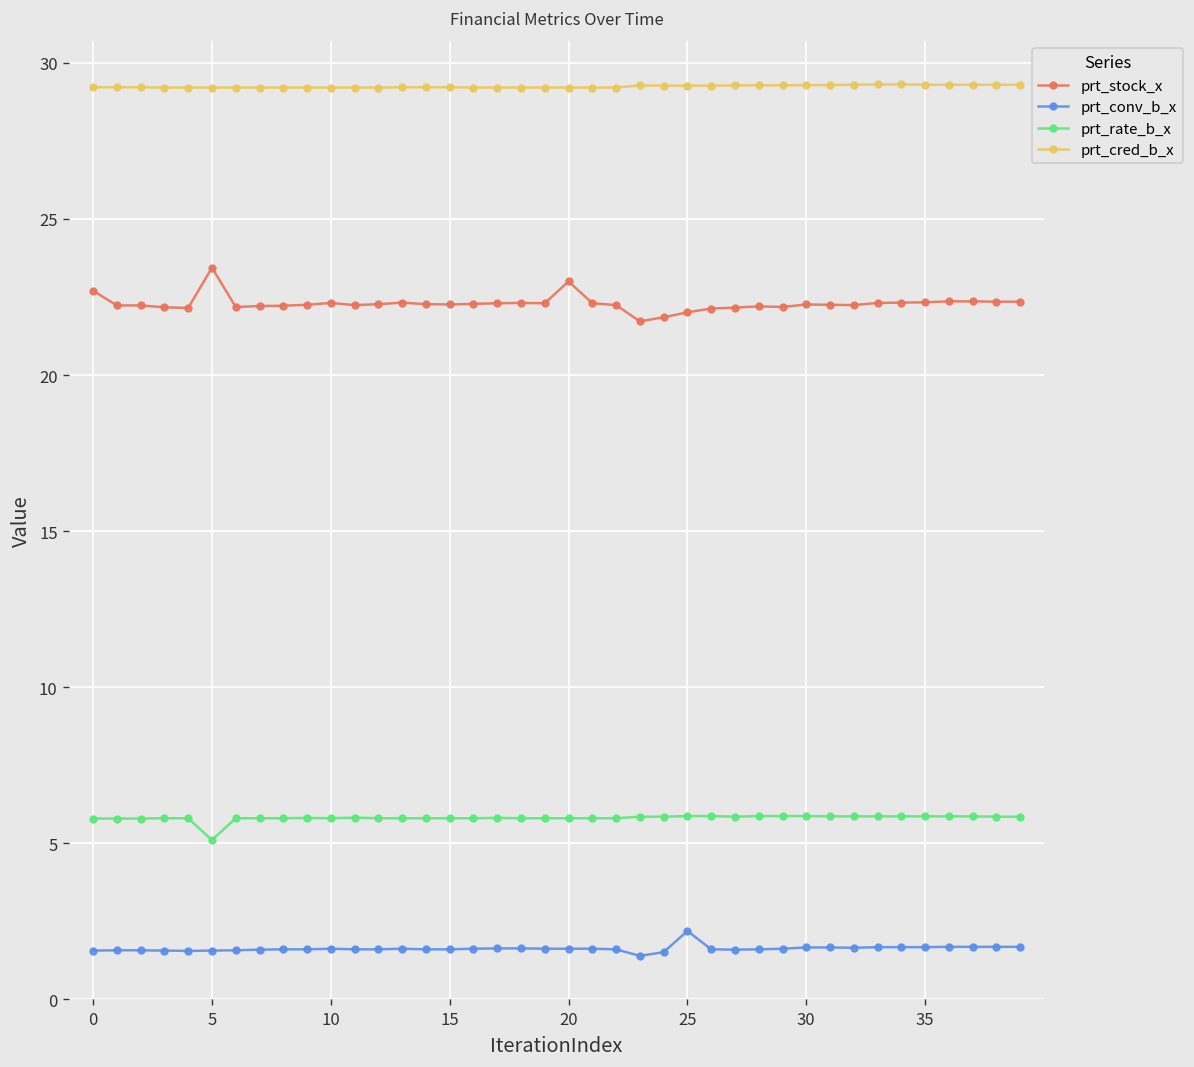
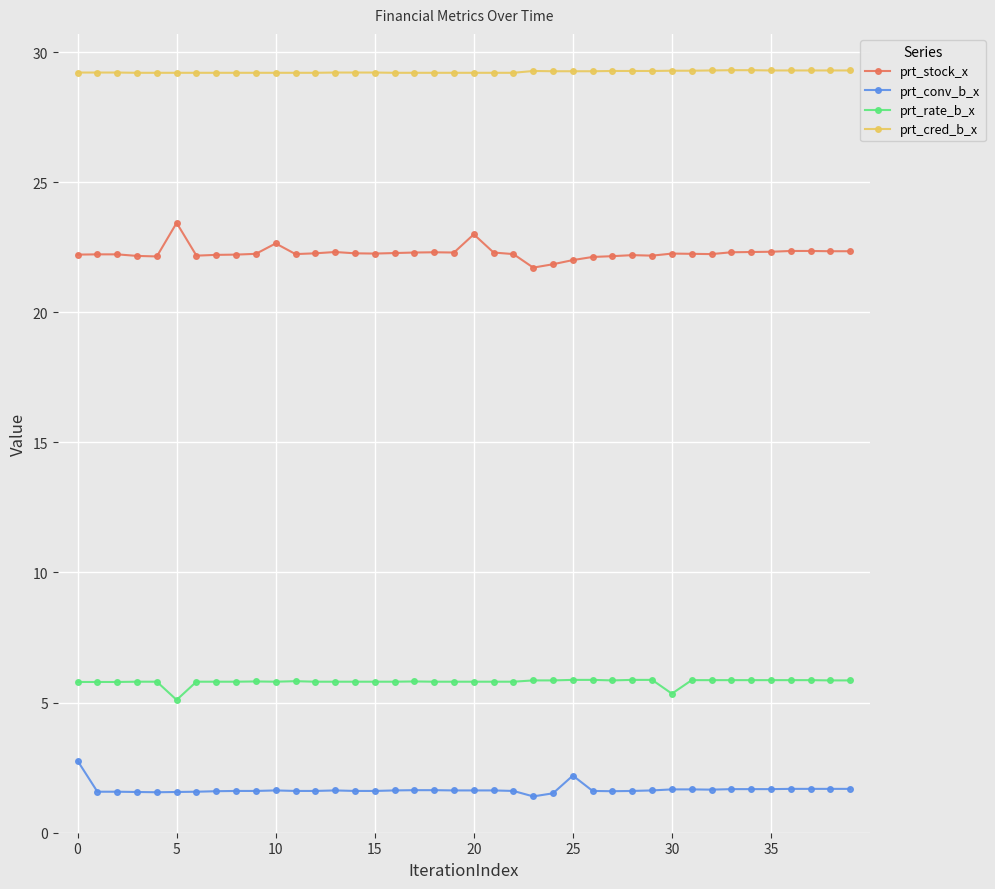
  {
    "prt_stock_x": {
-     "0": 22.7,
+     "0": 22.2,
      "5": 23.4,
-     "10": 22.3,
+     "10": 22.7,
      "15": 22.3,
      "20": 23.0,
      "25": 22.0,
      "30": 22.3,
      "35": 22.3
    },
    "prt_conv_b_x": {
-     "0": 1.6,
+     "0": 2.8,
      "5": 1.6,
      "10": 1.6,
      "15": 1.6,
      "20": 1.6,
      "25": 2.2,
      "30": 1.7,
      "35": 1.7
    },
    "prt_rate_b_x": {
      "0": 5.8,
      "5": 5.1,
      "10": 5.8,
      "15": 5.8,
      "20": 5.8,
      "25": 5.9,
-     "30": 5.9,
+     "30": 5.3,
      "35": 5.9
    },
    "prt_cred_b_x": {
      "0": 29.2,
      "5": 29.2,
      "10": 29.2,
      "15": 29.2,
      "20": 29.2,
      "25": 29.3,
      "30": 29.3,
      "35": 29.3
    }
  }
